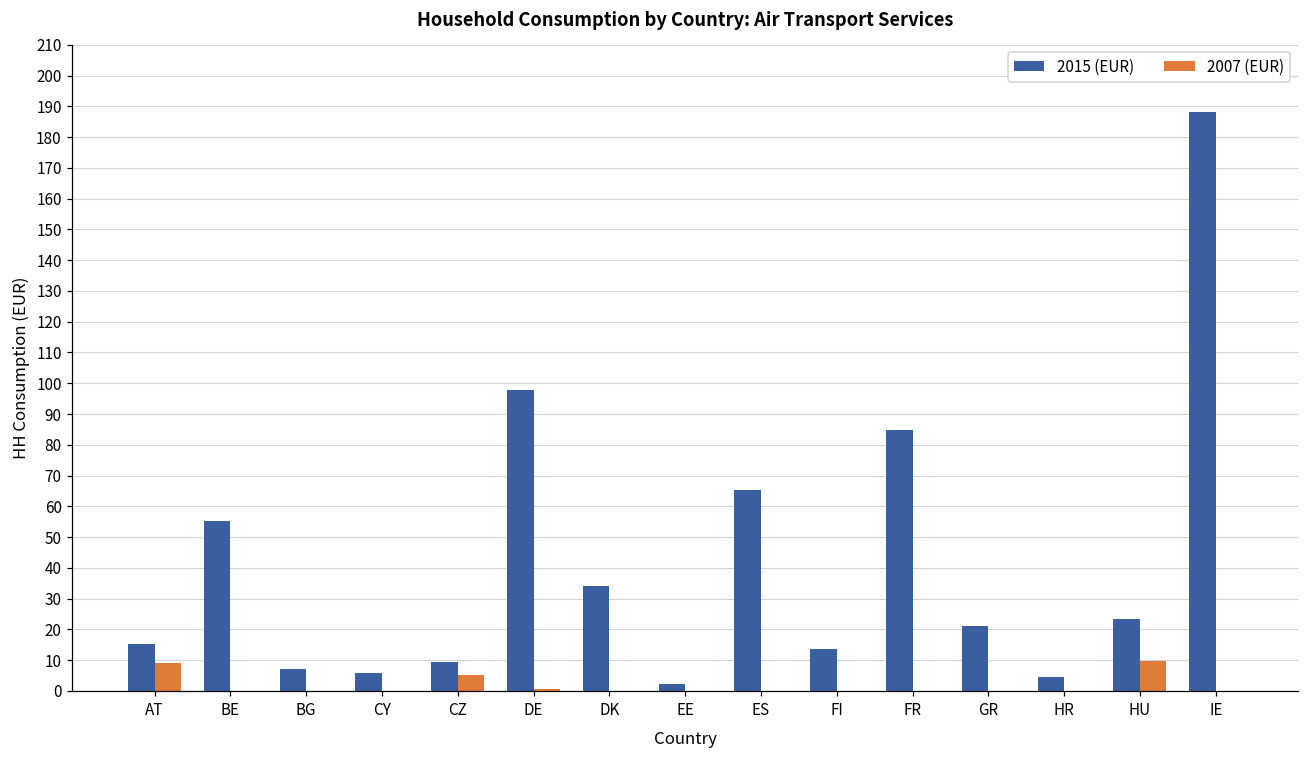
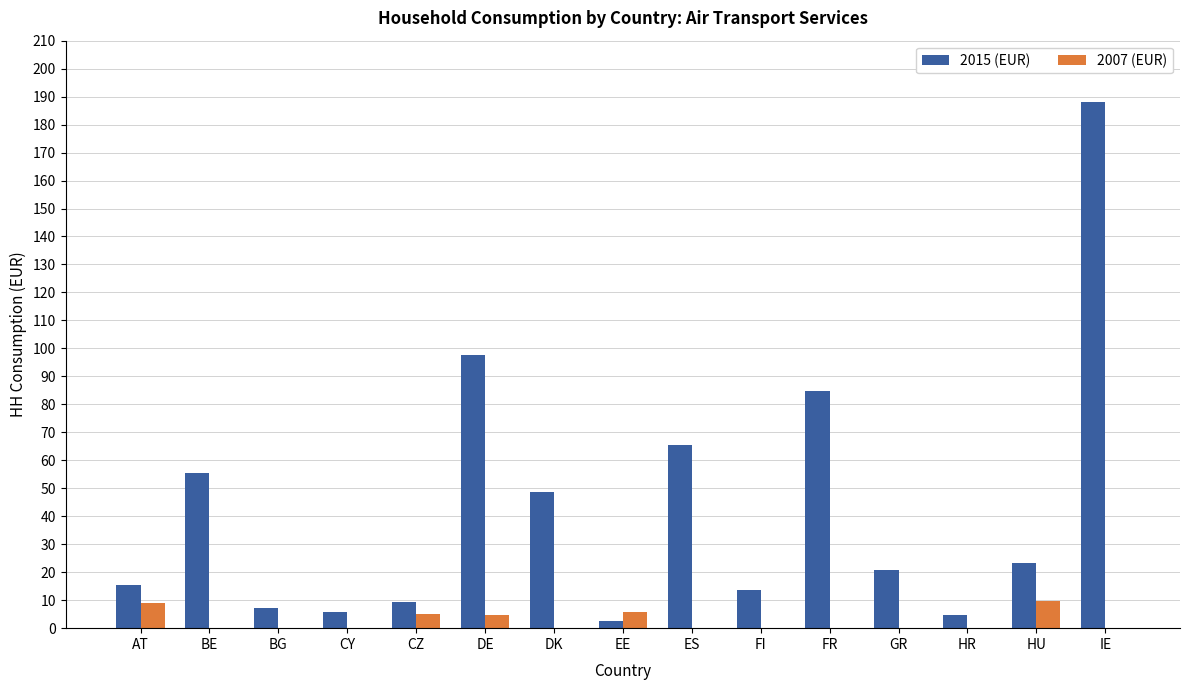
  {
    "2015 (EUR)": {
      "AT": 15,
      "BE": 55,
      "BG": 7,
      "CY": 6,
      "CZ": 9,
      "DE": 98,
-     "DK": 34,
+     "DK": 49,
      "EE": 2,
      "ES": 65,
      "FI": 14,
      "FR": 85,
      "GR": 21,
      "HR": 5,
      "HU": 23,
      "IE": 188
    },
    "2007 (EUR)": {
      "AT": 9,
      "BE": 0,
      "BG": 0,
      "CY": 0,
      "CZ": 5,
-     "DE": 1,
+     "DE": 5,
      "DK": 0,
-     "EE": 0,
+     "EE": 6,
      "FI": 0,
      "FR": 0,
      "HR": 0,
      "HU": 10,
      "IE": 0
    }
  }
